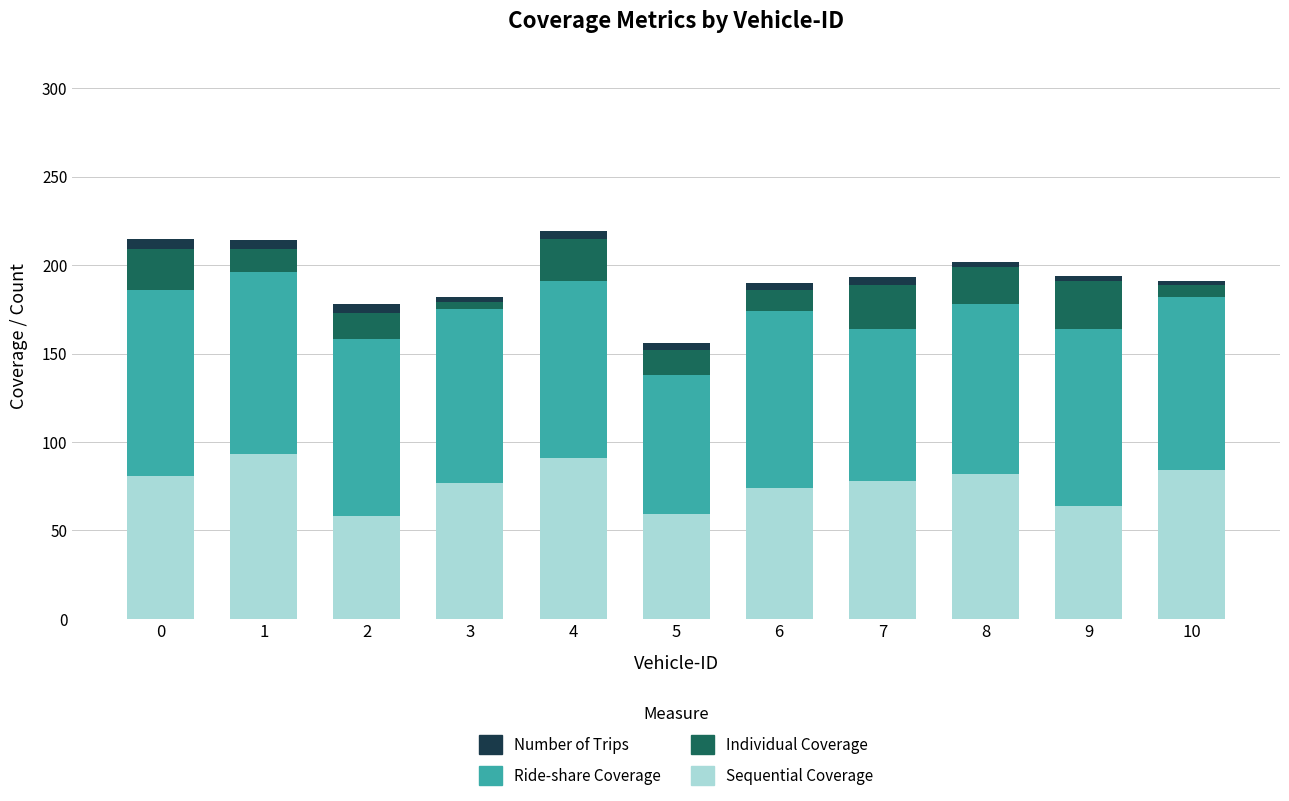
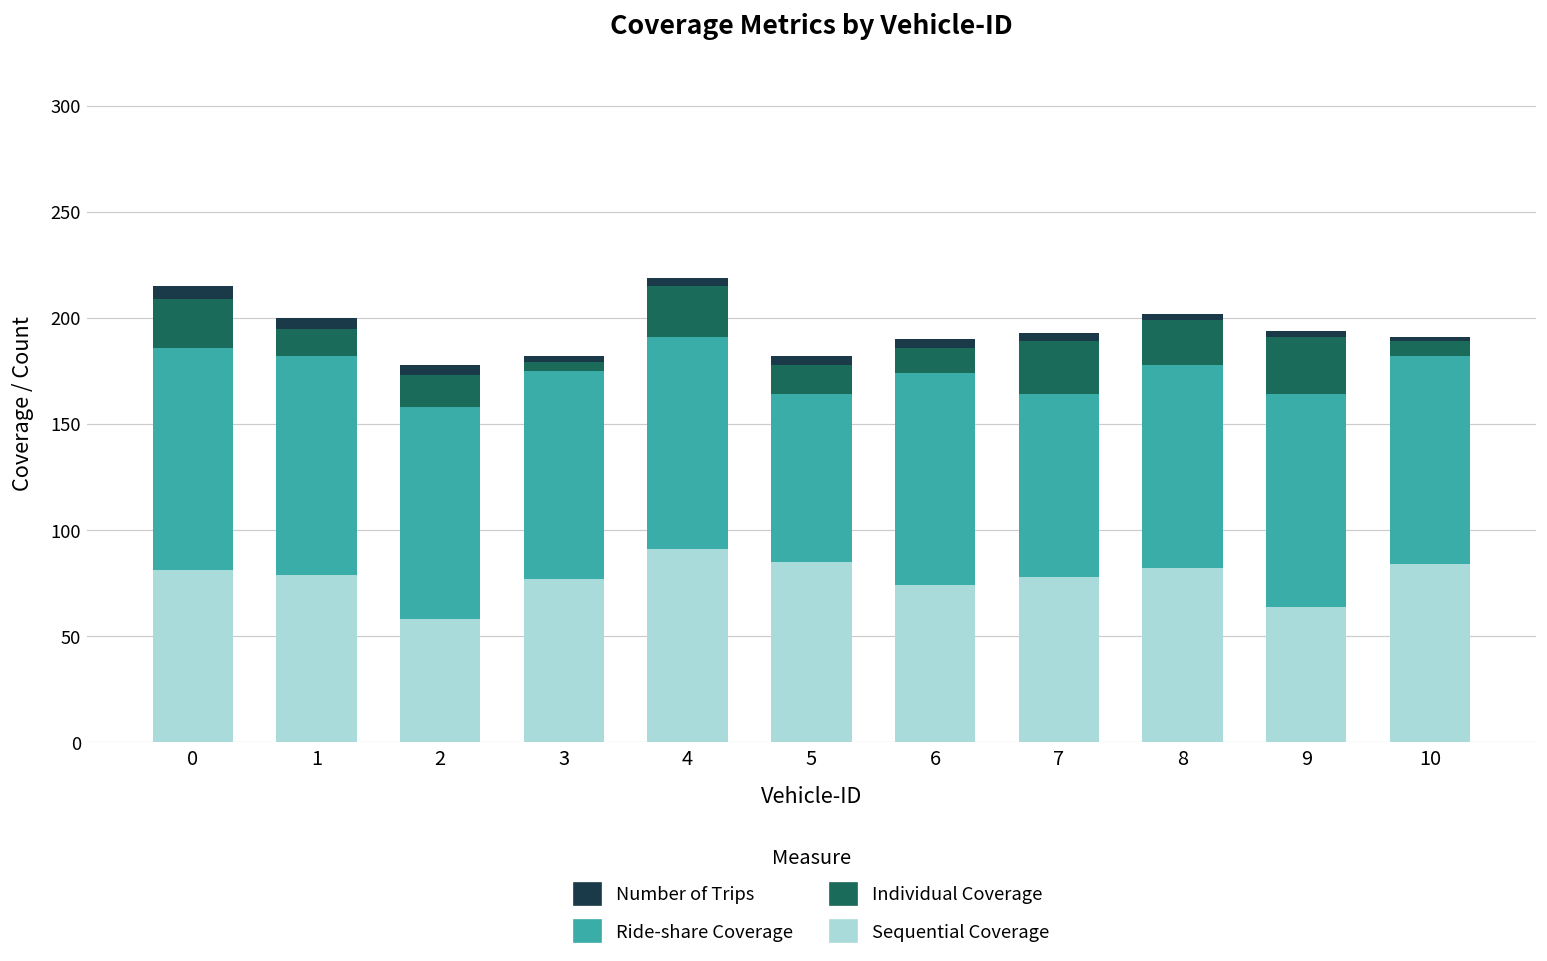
  {
    "Sequential Coverage": {
      "0": 81,
-     "1": 93,
+     "1": 79,
      "2": 58,
      "3": 77,
      "4": 91,
-     "5": 59,
+     "5": 85,
      "6": 74,
      "7": 78,
      "8": 82,
      "9": 64,
      "10": 84
    },
    "Ride-share Coverage": {
      "0": 105,
      "1": 103,
      "2": 100,
      "3": 98,
      "4": 100,
      "5": 79,
      "6": 100,
      "7": 86,
      "8": 96,
      "9": 100,
      "10": 98
    }
  }
